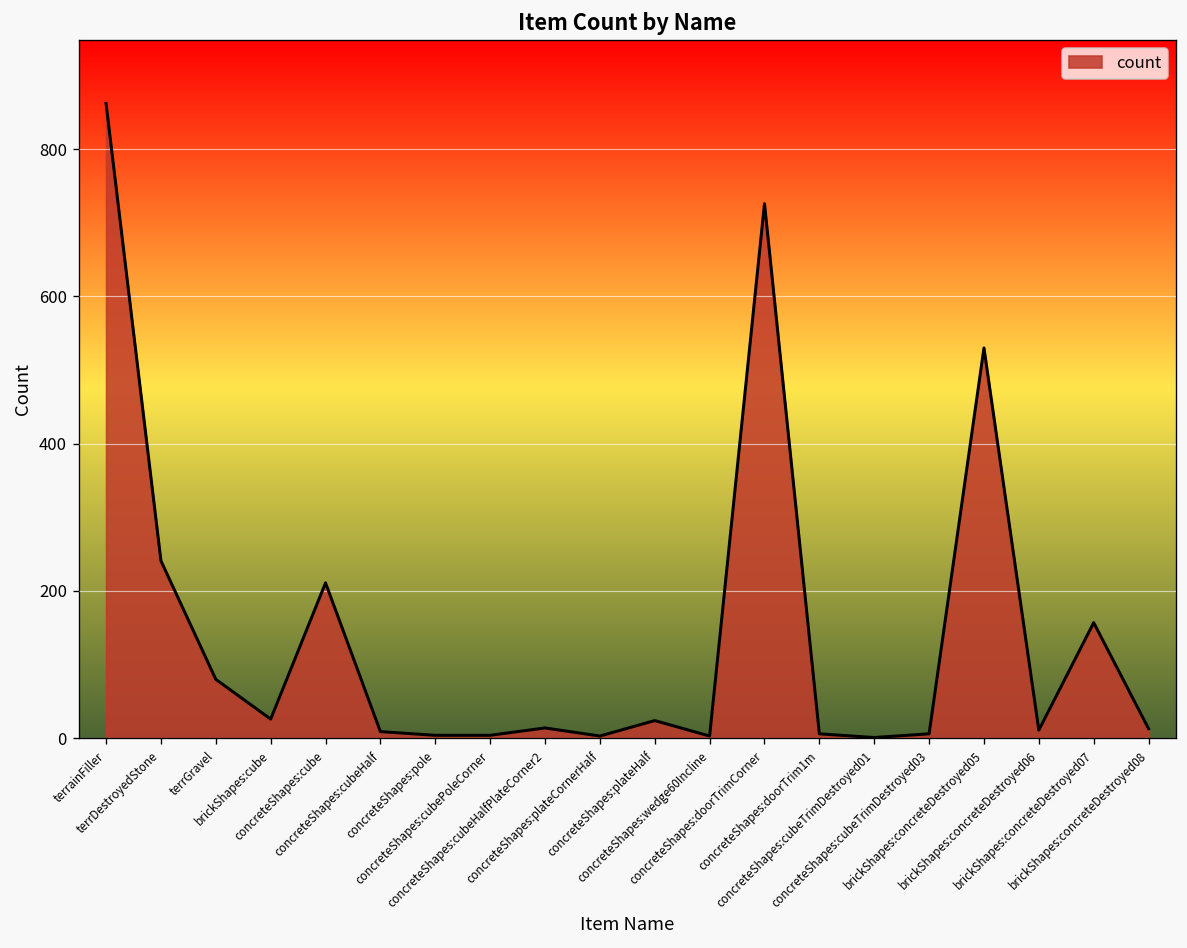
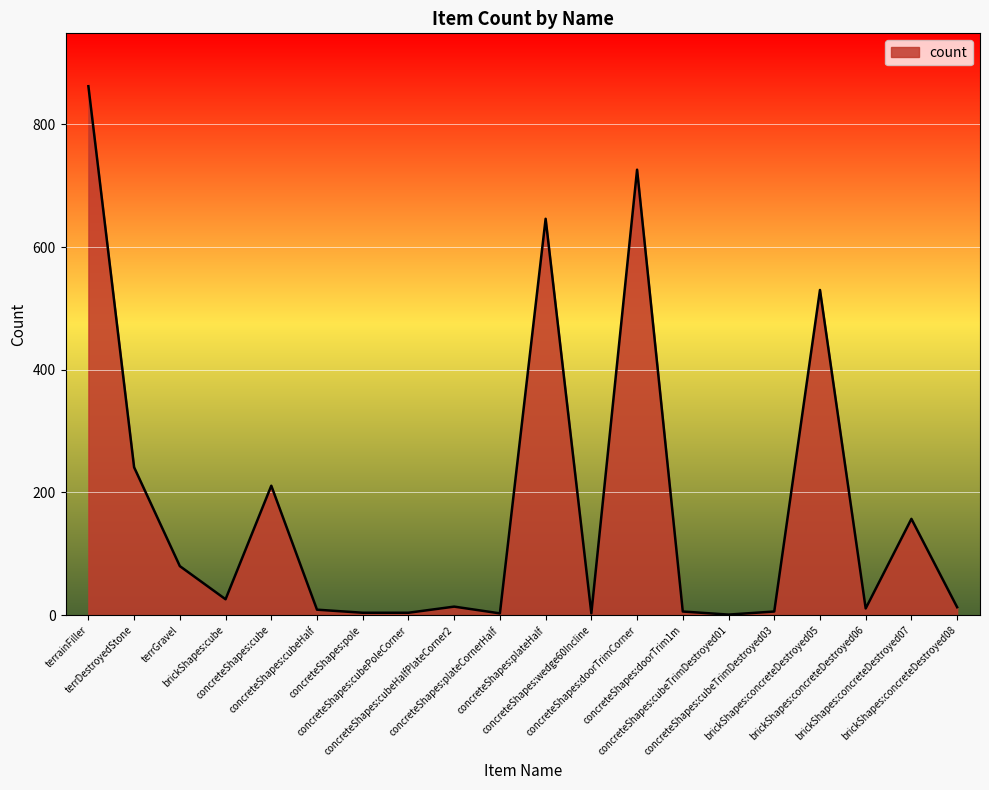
  {
    "terrainFiller": 860,
    "terrDestroyedStone": 240,
    "terrGravel": 80,
    "brickShapes:cube": 30,
    "concreteShapes:cube": 210,
    "concreteShapes:cubeHalf": 10,
    "concreteShapes:pole": 0,
    "concreteShapes:cubePoleCorner": 0,
    "concreteShapes:cubeHalfPlateCorner2": 10,
    "concreteShapes:plateCornerHalf": 0,
-   "concreteShapes:plateHalf": 20,
+   "concreteShapes:plateHalf": 650,
    "concreteShapes:wedge60Incline": 0,
    "concreteShapes:doorTrimCorner": 730,
    "concreteShapes:doorTrim1m": 10,
    "concreteShapes:cubeTrimDestroyed01": 0,
    "concreteShapes:cubeTrimDestroyed03": 10,
    "brickShapes:concreteDestroyed05": 530,
    "brickShapes:concreteDestroyed06": 10,
    "brickShapes:concreteDestroyed07": 160,
    "brickShapes:concreteDestroyed08": 10
  }
